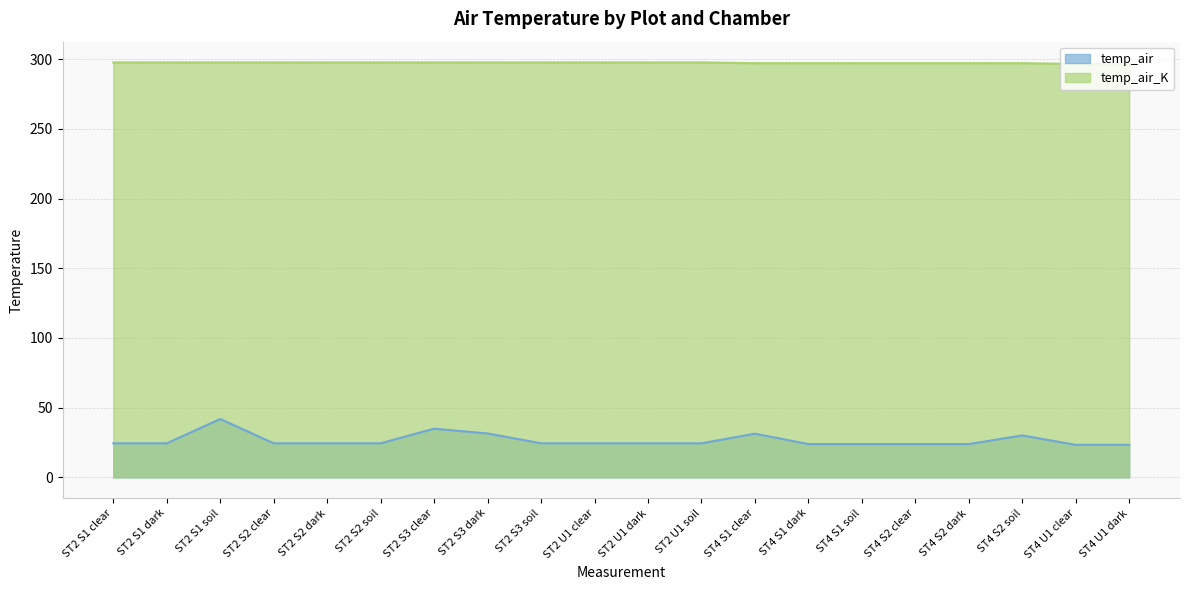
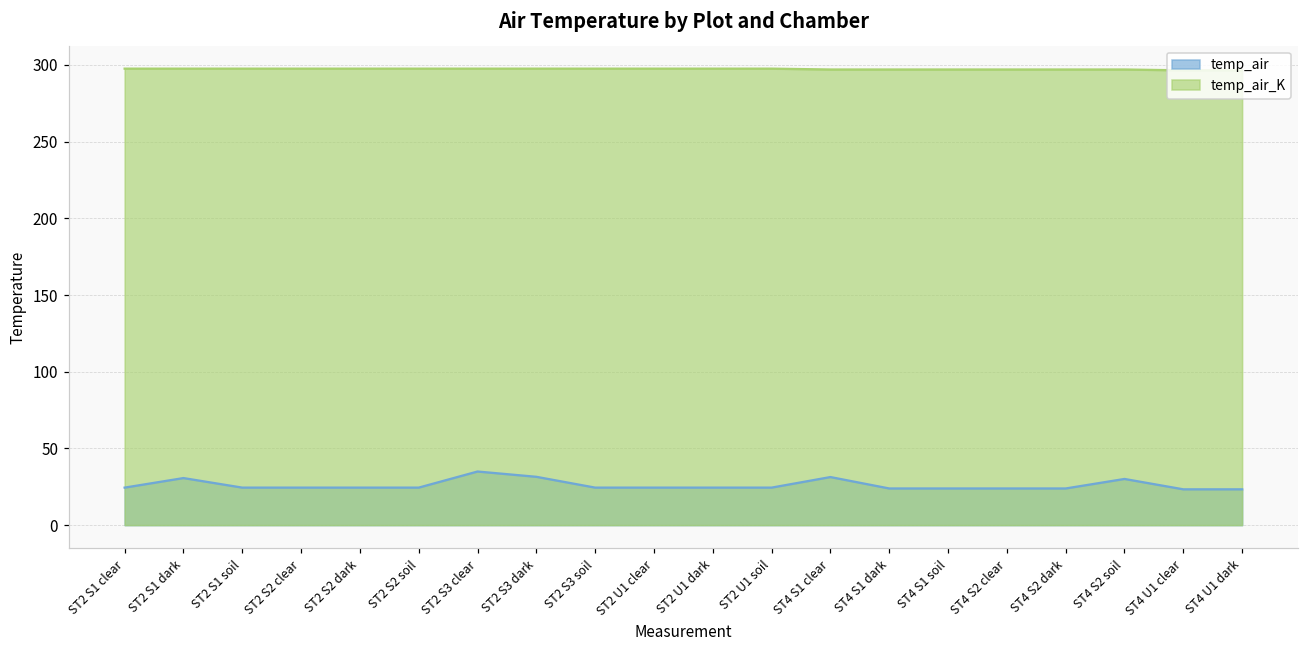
  {
    "temp_air": {
      "ST2 S1 clear": 24,
-     "ST2 S1 dark": 24,
-     "ST2 S1 soil": 42,
+     "ST2 S1 dark": 31,
+     "ST2 S1 soil": 24,
      "ST2 S2 clear": 24,
      "ST2 S2 dark": 24,
      "ST2 S2 soil": 24,
      "ST2 S3 clear": 35,
      "ST2 S3 dark": 31,
      "ST2 S3 soil": 24,
      "ST2 U1 clear": 24,
      "ST2 U1 dark": 24,
      "ST2 U1 soil": 24,
      "ST4 S1 clear": 31,
      "ST4 S1 dark": 24,
      "ST4 S1 soil": 24,
      "ST4 S2 clear": 24,
      "ST4 S2 dark": 24,
      "ST4 S2 soil": 30,
      "ST4 U1 clear": 23,
      "ST4 U1 dark": 23
    },
    "temp_air_K": {
      "ST2 S1 clear": 298,
      "ST2 S1 dark": 298,
      "ST2 S1 soil": 298,
      "ST2 S2 clear": 298,
      "ST2 S2 dark": 298,
      "ST2 S2 soil": 298,
      "ST2 S3 clear": 298,
      "ST2 S3 dark": 298,
      "ST2 S3 soil": 298,
      "ST2 U1 clear": 298,
      "ST2 U1 dark": 298,
      "ST2 U1 soil": 298,
      "ST4 S1 clear": 297,
      "ST4 S1 dark": 297,
      "ST4 S1 soil": 297,
      "ST4 S2 clear": 297,
      "ST4 S2 dark": 297,
      "ST4 S2 soil": 297
    }
  }
